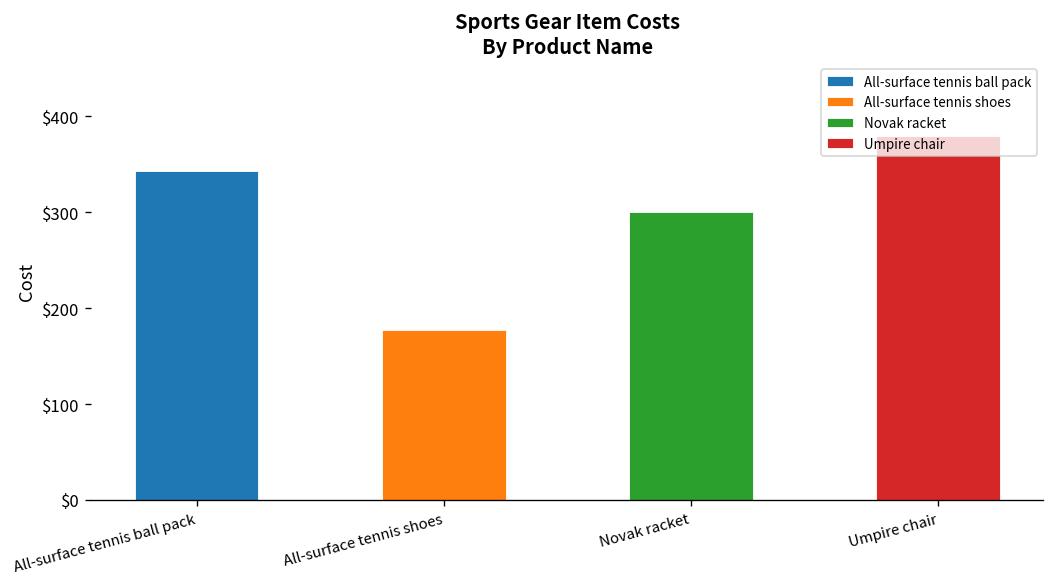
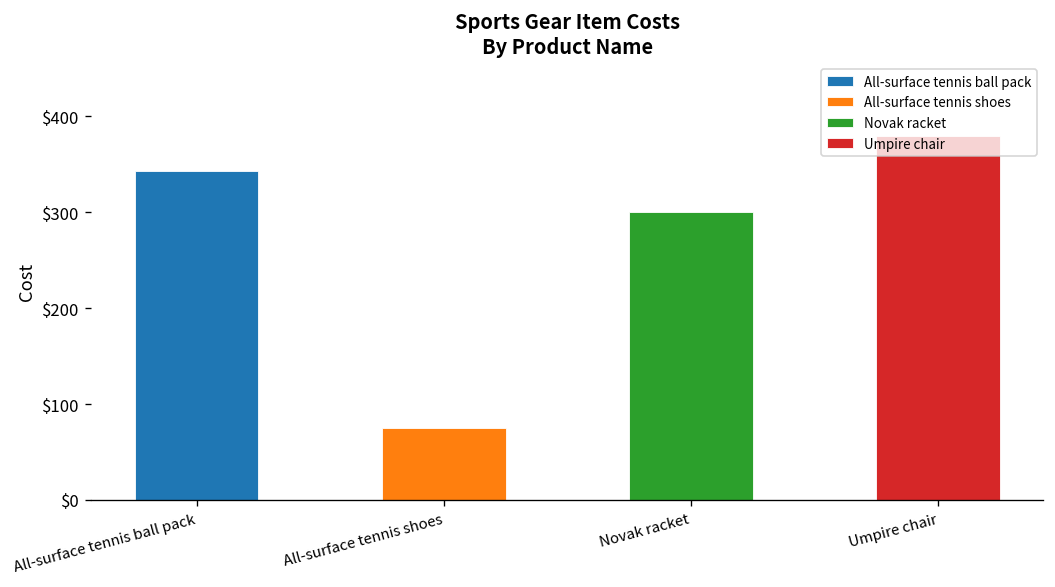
  {
    "All-surface tennis ball pack": "$340",
-   "All-surface tennis shoes": "$180",
+   "All-surface tennis shoes": "$80",
    "Novak racket": "$300"
  }
